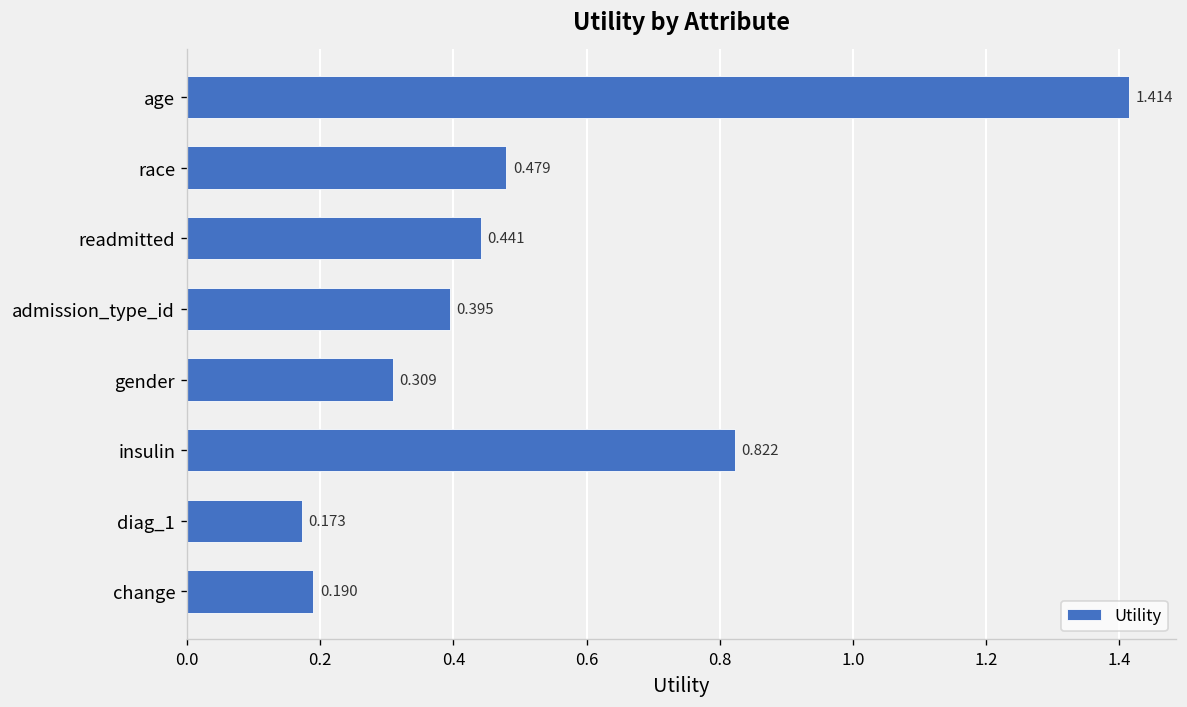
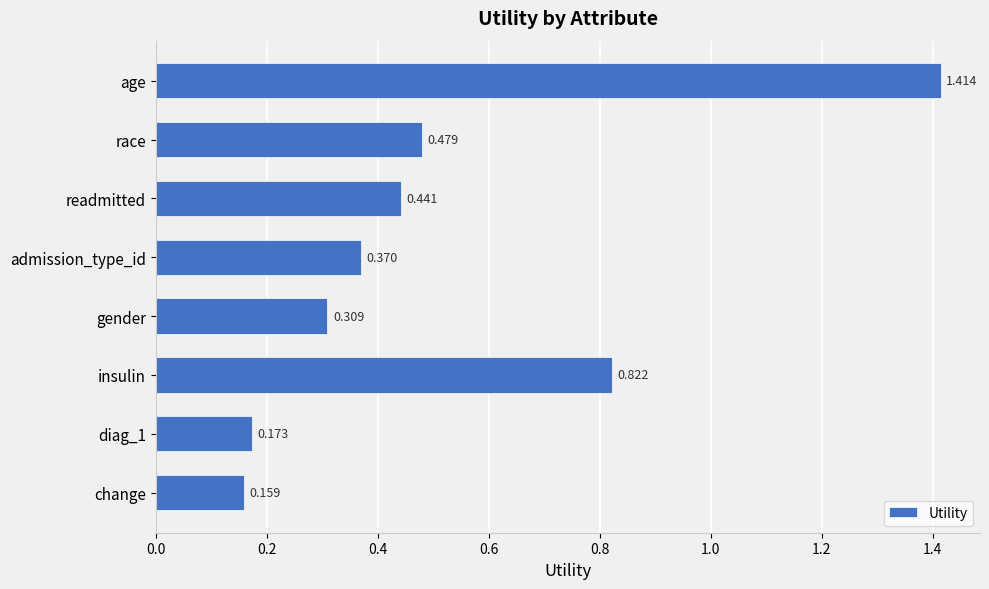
  {
    "age": 1.414,
    "race": 0.479,
    "readmitted": 0.441,
-   "admission_type_id": 0.395,
+   "admission_type_id": 0.370,
    "gender": 0.309,
    "insulin": 0.822,
    "diag_1": 0.173,
-   "change": 0.190
+   "change": 0.159
  }
